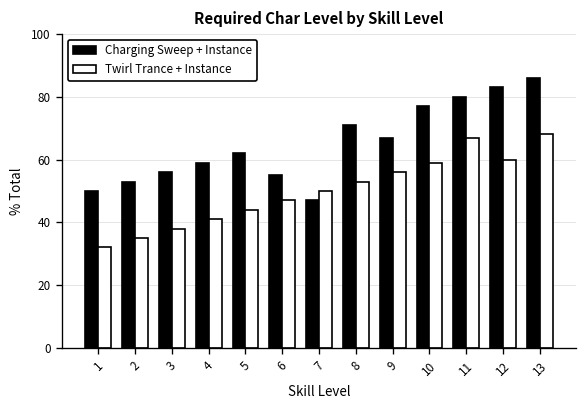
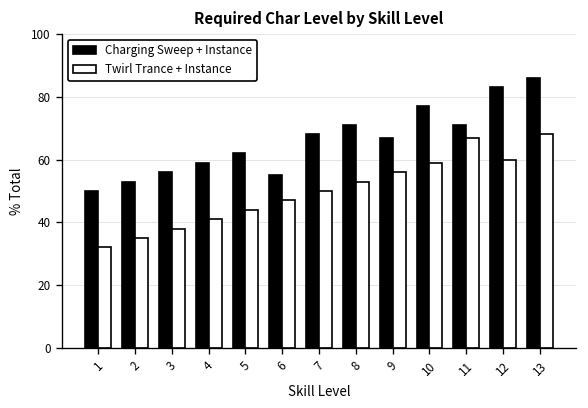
  {
    "Charging Sweep + Instance": {
      "1": 50,
      "2": 53,
      "3": 56,
      "4": 59,
      "5": 62,
      "6": 55,
-     "7": 47,
+     "7": 68,
      "8": 71,
      "9": 67,
      "10": 77,
-     "11": 80,
+     "11": 71,
      "12": 83,
      "13": 86
    },
    "Twirl Trance + Instance": {
      "1": 32,
      "2": 35,
      "3": 38,
      "4": 41,
      "5": 44,
      "6": 47,
      "7": 50,
      "8": 53,
      "9": 56,
      "10": 59,
      "11": 67,
      "12": 60,
      "13": 68
    }
  }
